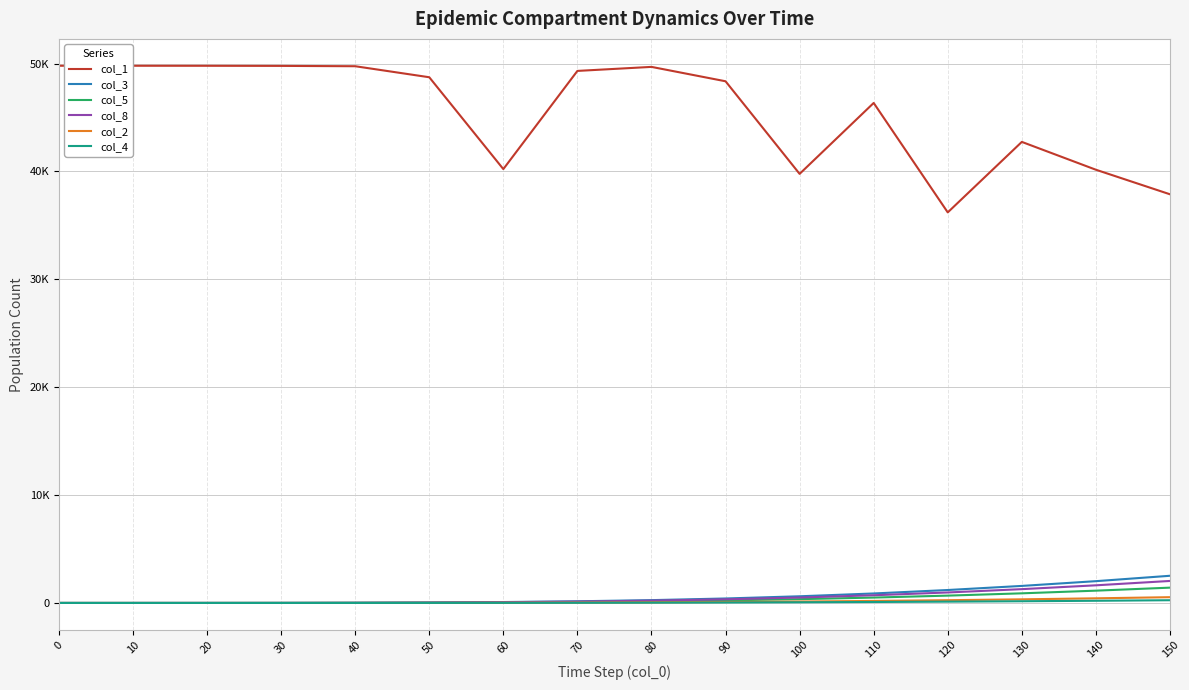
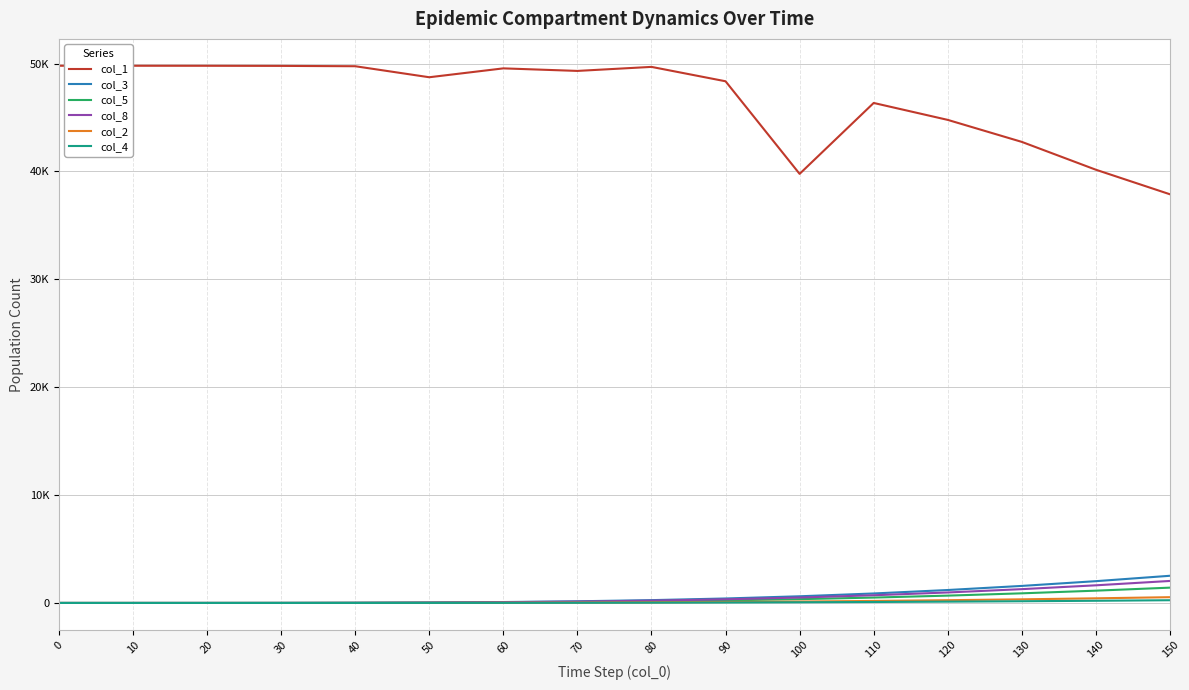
  {
    "col_1": {
      "0": 49800,
      "10": 49800,
      "20": 49800,
      "30": 49800,
      "40": 49800,
      "50": 48700,
-     "60": 40200,
+     "60": 49600,
      "70": 49300,
      "80": 49700,
      "90": 48400,
      "100": 39800,
      "110": 46400,
-     "120": 36200,
+     "120": 44800,
      "130": 42700,
      "140": 40200,
      "150": 37900
    },
    "col_3": {
      "130": 1600,
      "140": 2000,
      "150": 2500
    },
    "col_8": {
      "130": 1300,
      "140": 1600,
      "150": 2000
    },
    "col_2": {
      "150": 500
    }
  }
